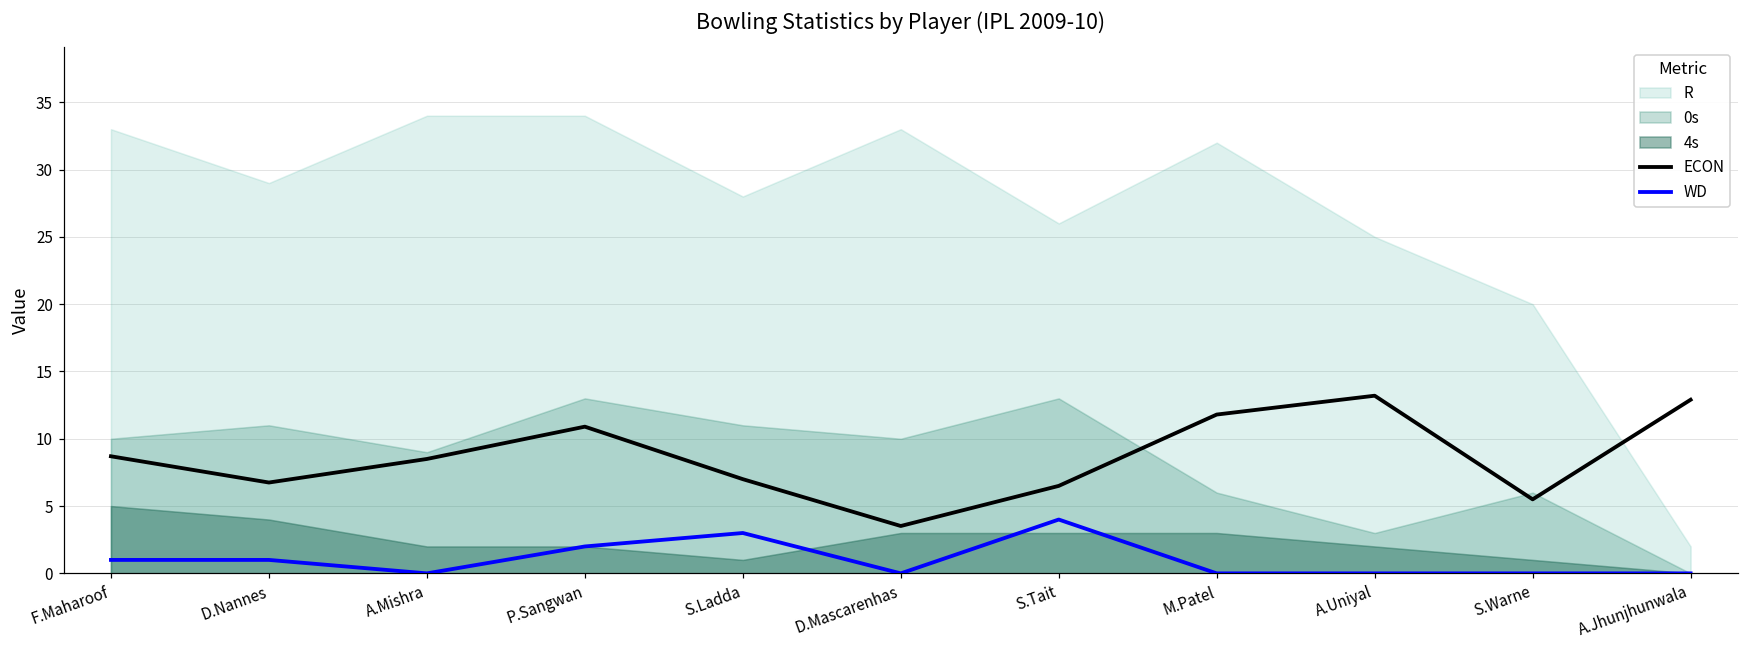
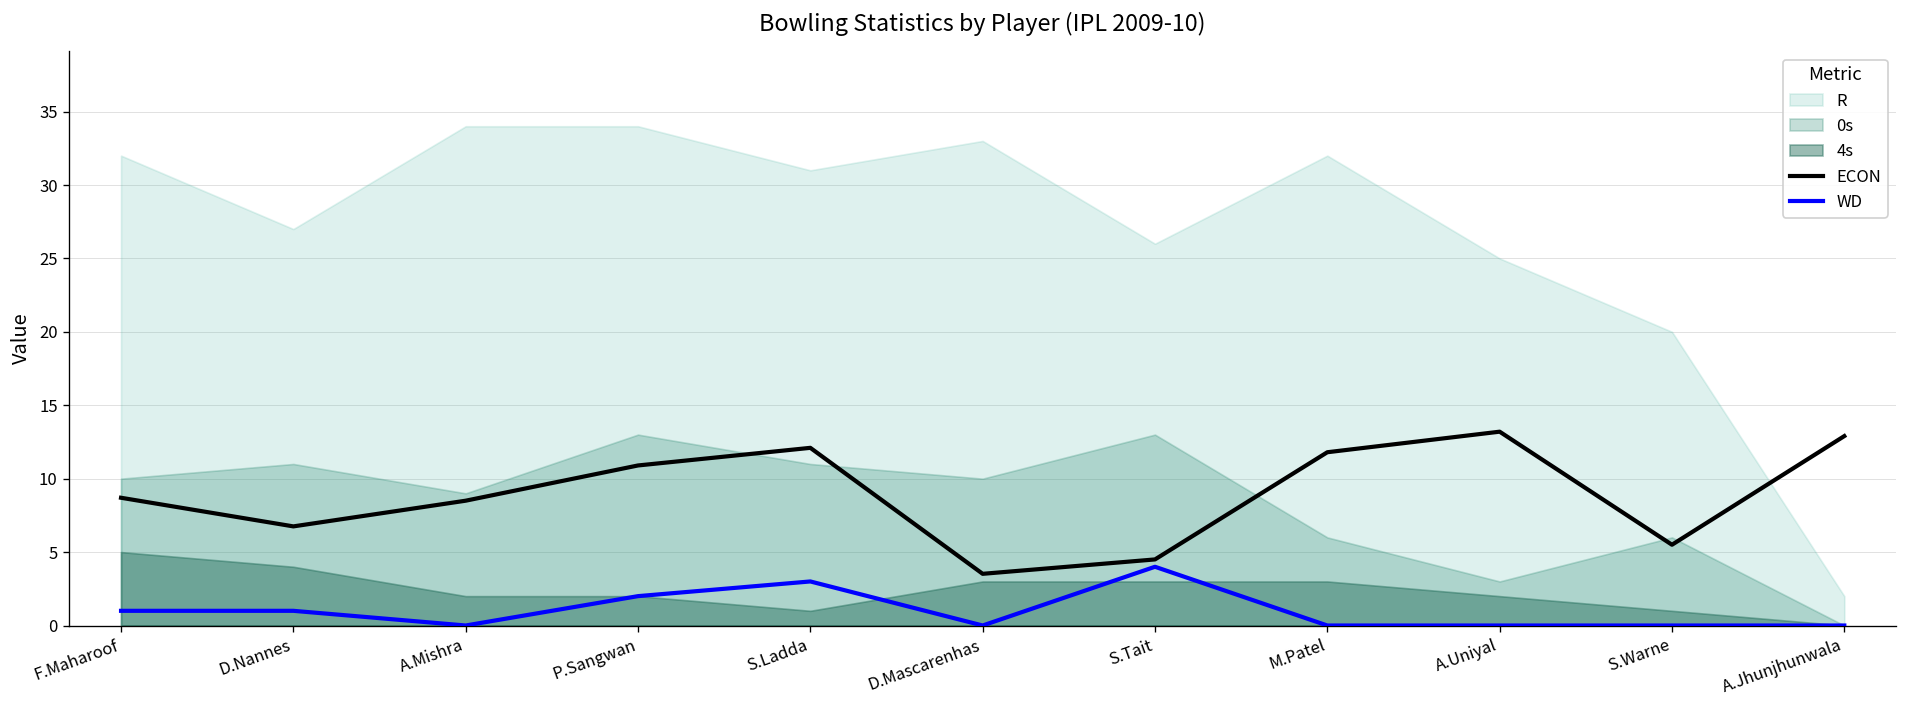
  {
    "R": {
-     "F.Maharoof": 33,
-     "D.Nannes": 29,
+     "F.Maharoof": 32,
+     "D.Nannes": 27,
      "A.Mishra": 34,
      "P.Sangwan": 34,
-     "S.Ladda": 28,
+     "S.Ladda": 31,
      "D.Mascarenhas": 33,
      "S.Tait": 26,
      "M.Patel": 32,
      "A.Uniyal": 25,
      "S.Warne": 20,
      "A.Jhunjhunwala": 2
    },
    "ECON": {
      "F.Maharoof": 8.7,
      "D.Nannes": 6.8,
      "A.Mishra": 8.5,
      "P.Sangwan": 10.9,
-     "S.Ladda": 7.0,
+     "S.Ladda": 12.1,
      "D.Mascarenhas": 3.5,
-     "S.Tait": 6.5,
+     "S.Tait": 4.5,
      "M.Patel": 11.8,
      "A.Uniyal": 13.2,
      "S.Warne": 5.5,
      "A.Jhunjhunwala": 12.9
    },
    "WD": {
      "F.Maharoof": 1.0,
      "D.Nannes": 1.0,
      "A.Mishra": 0.0,
      "S.Ladda": 3.0,
      "D.Mascarenhas": 0.0,
      "S.Tait": 4.0,
      "M.Patel": 0.0,
      "A.Uniyal": 0.0,
      "S.Warne": 0.0
    }
  }
